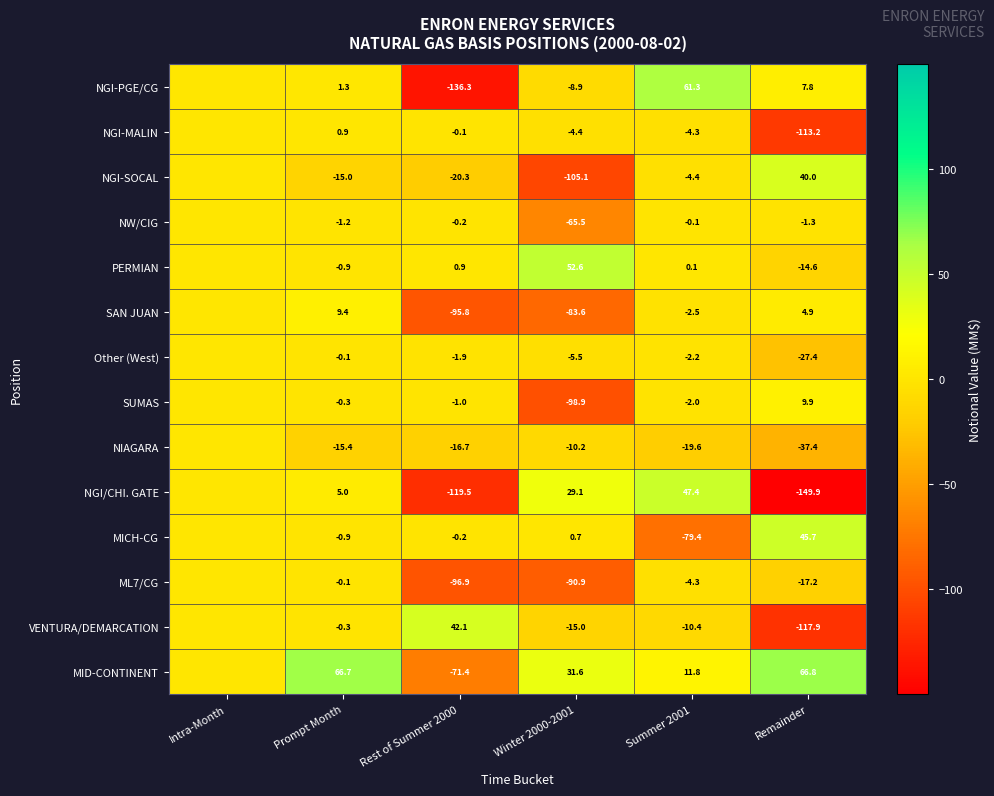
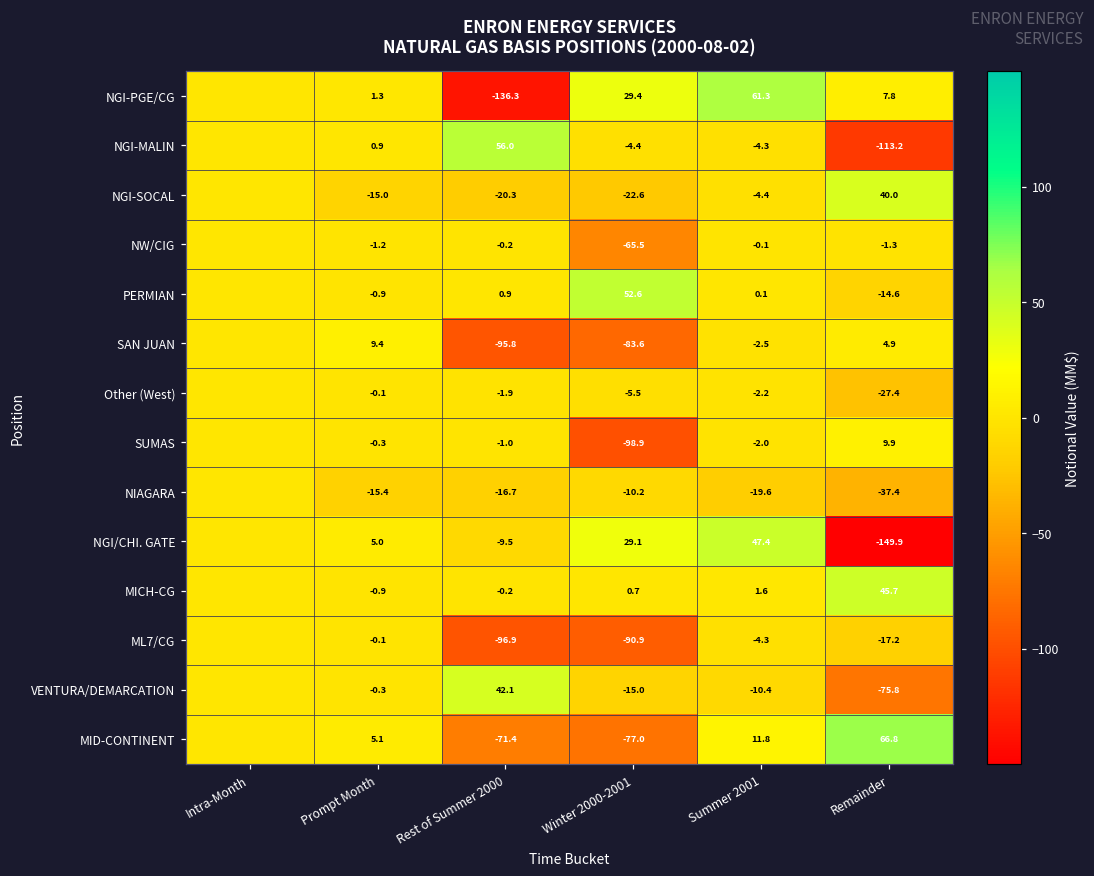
  {
    "NGI-PGE/CG": {
      "Prompt Month": 1.3,
      "Rest of Summer 2000": -136.3,
-     "Winter 2000-2001": -8.9,
+     "Winter 2000-2001": 29.4,
      "Summer 2001": 61.3,
      "Remainder": 7.8
    },
    "NGI-MALIN": {
      "Prompt Month": 0.9,
-     "Rest of Summer 2000": -0.1,
+     "Rest of Summer 2000": 56.0,
      "Winter 2000-2001": -4.4,
      "Summer 2001": -4.3,
      "Remainder": -113.2
    },
    "NGI-SOCAL": {
      "Prompt Month": -15.0,
      "Rest of Summer 2000": -20.3,
-     "Winter 2000-2001": -105.1,
+     "Winter 2000-2001": -22.6,
      "Summer 2001": -4.4,
      "Remainder": 40.0
    },
    "NW/CIG": {
      "Prompt Month": -1.2,
      "Rest of Summer 2000": -0.2,
      "Winter 2000-2001": -65.5,
      "Summer 2001": -0.1,
      "Remainder": -1.3
    },
    "PERMIAN": {
      "Prompt Month": -0.9,
      "Rest of Summer 2000": 0.9,
      "Winter 2000-2001": 52.6,
      "Summer 2001": 0.1,
      "Remainder": -14.6
    },
    "SAN JUAN": {
      "Prompt Month": 9.4,
      "Rest of Summer 2000": -95.8,
      "Winter 2000-2001": -83.6,
      "Summer 2001": -2.5,
      "Remainder": 4.9
    },
    "Other (West)": {
      "Prompt Month": -0.1,
      "Rest of Summer 2000": -1.9,
      "Winter 2000-2001": -5.5,
      "Summer 2001": -2.2,
      "Remainder": -27.4
    },
    "SUMAS": {
      "Prompt Month": -0.3,
      "Rest of Summer 2000": -1.0,
      "Winter 2000-2001": -98.9,
      "Summer 2001": -2.0,
      "Remainder": 9.9
    },
    "NIAGARA": {
      "Prompt Month": -15.4,
      "Rest of Summer 2000": -16.7,
      "Winter 2000-2001": -10.2,
      "Summer 2001": -19.6,
      "Remainder": -37.4
    },
    "NGI/CHI. GATE": {
      "Prompt Month": 5.0,
-     "Rest of Summer 2000": -119.5,
+     "Rest of Summer 2000": -9.5,
      "Winter 2000-2001": 29.1,
      "Summer 2001": 47.4,
      "Remainder": -149.9
    },
    "MICH-CG": {
      "Prompt Month": -0.9,
      "Rest of Summer 2000": -0.2,
      "Winter 2000-2001": 0.7,
-     "Summer 2001": -79.4,
+     "Summer 2001": 1.6,
      "Remainder": 45.7
    },
    "ML7/CG": {
      "Prompt Month": -0.1,
      "Rest of Summer 2000": -96.9,
      "Winter 2000-2001": -90.9,
      "Summer 2001": -4.3,
      "Remainder": -17.2
    },
    "VENTURA/DEMARCATION": {
      "Prompt Month": -0.3,
      "Rest of Summer 2000": 42.1,
      "Winter 2000-2001": -15.0,
      "Summer 2001": -10.4,
-     "Remainder": -117.9
+     "Remainder": -75.8
    },
    "MID-CONTINENT": {
-     "Prompt Month": 66.7,
+     "Prompt Month": 5.1,
      "Rest of Summer 2000": -71.4,
-     "Winter 2000-2001": 31.6,
+     "Winter 2000-2001": -77.0,
      "Summer 2001": 11.8,
      "Remainder": 66.8
    }
  }
